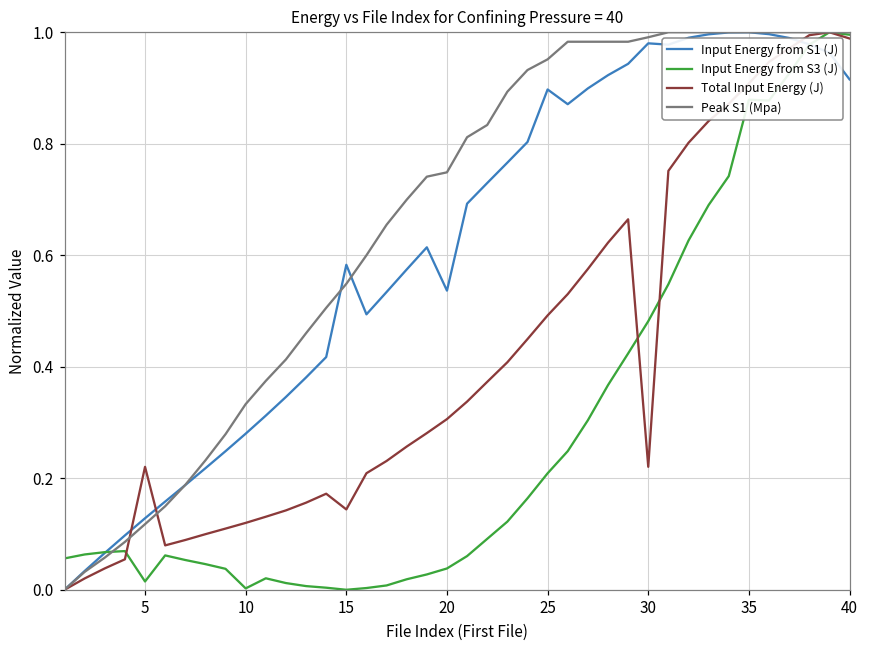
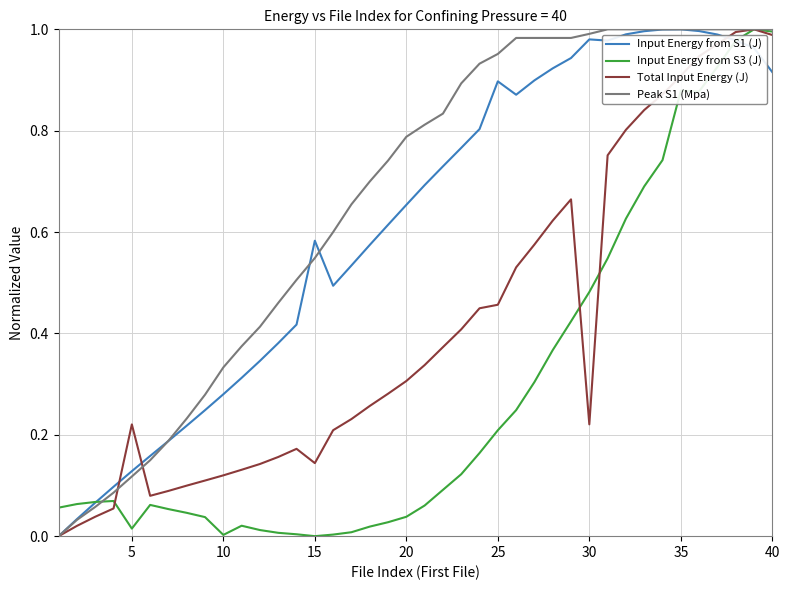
  {
    "Input Energy from S1 (J)": {
      "5": 0.13,
      "10": 0.28,
      "15": 0.58,
-     "20": 0.54,
+     "20": 0.65,
      "25": 0.90,
      "30": 0.98,
      "40": 0.92
    },
    "Input Energy from S3 (J)": {
      "5": 0.01,
      "10": 0.00,
      "15": 0.00,
      "20": 0.04,
      "25": 0.21,
      "30": 0.48
    },
    "Total Input Energy (J)": {
      "5": 0.22,
      "10": 0.12,
      "15": 0.14,
      "20": 0.31,
-     "25": 0.49,
+     "25": 0.46,
      "30": 0.22,
      "40": 0.99
    },
    "Peak S1 (Mpa)": {
      "5": 0.12,
      "10": 0.33,
      "15": 0.55,
-     "20": 0.75,
+     "20": 0.79,
      "25": 0.95,
      "30": 0.99
    }
  }
